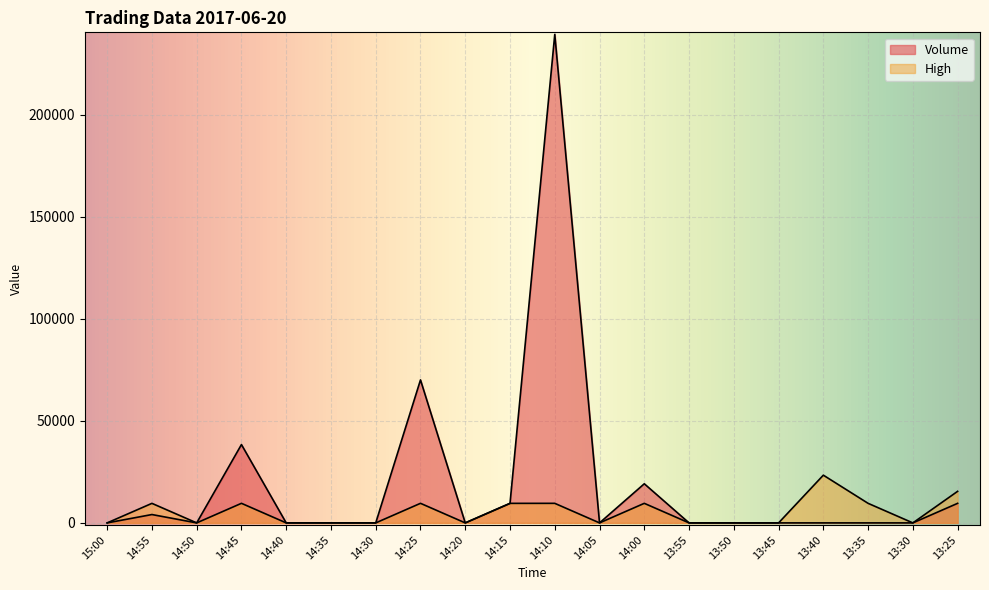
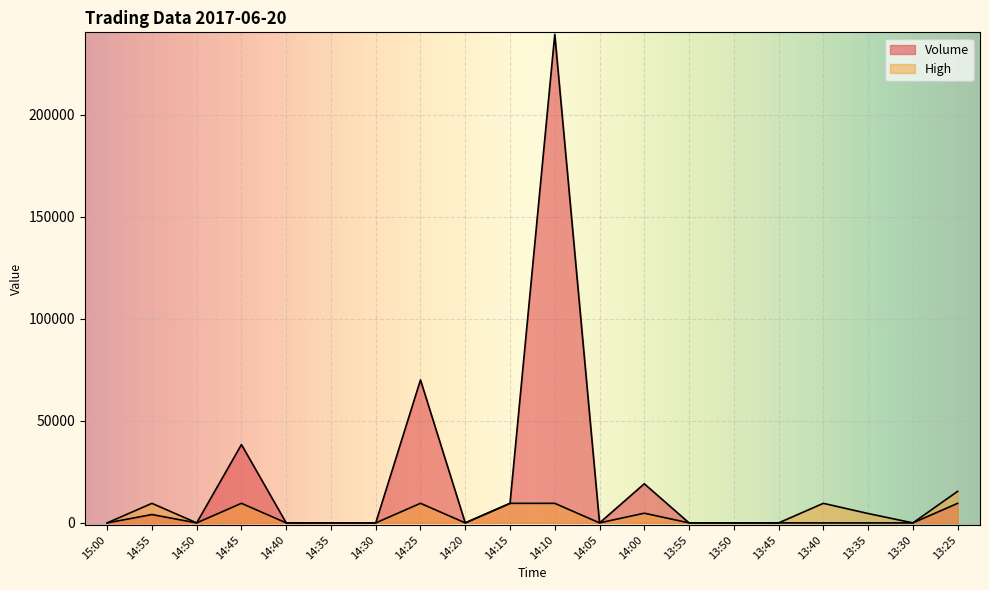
  {
    "Volume": {
      "14:55": 4000,
      "14:45": 38000,
      "14:25": 70000,
      "14:10": 239000,
      "14:00": 19000,
      "13:40": 0,
      "13:35": 0,
      "13:25": 10000
    },
    "High": {
      "14:55": 10000,
      "14:45": 10000,
      "14:25": 10000,
      "14:10": 10000,
-     "14:00": 10000,
-     "13:40": 23000,
-     "13:35": 10000,
+     "14:00": 5000,
+     "13:40": 10000,
+     "13:35": 5000,
      "13:25": 15000
    }
  }
